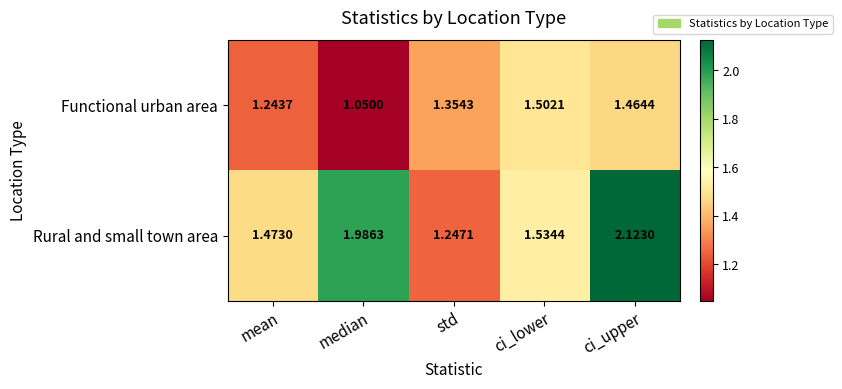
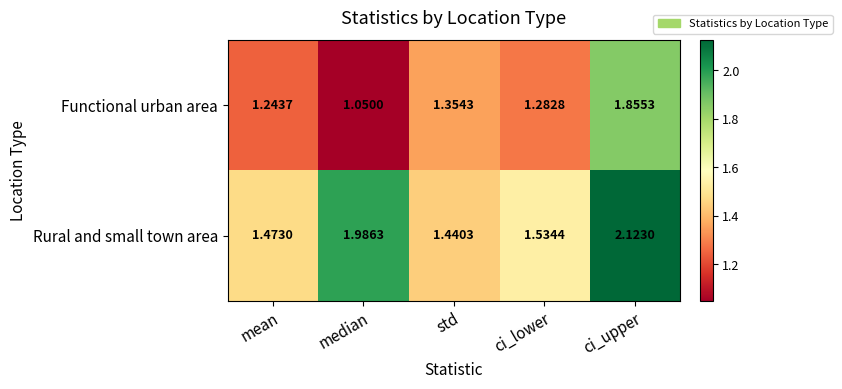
  {
    "Functional urban area": {
      "mean": 1.2437,
      "median": 1.0500,
      "std": 1.3543,
-     "ci_lower": 1.5021,
-     "ci_upper": 1.4644
+     "ci_lower": 1.2828,
+     "ci_upper": 1.8553
    },
    "Rural and small town area": {
      "mean": 1.4730,
      "median": 1.9863,
-     "std": 1.2471,
+     "std": 1.4403,
      "ci_lower": 1.5344,
      "ci_upper": 2.1230
    }
  }
